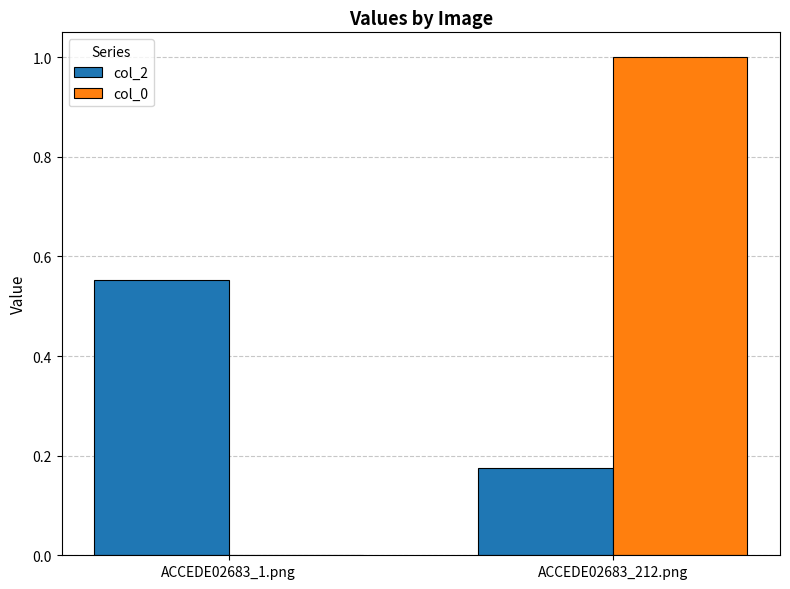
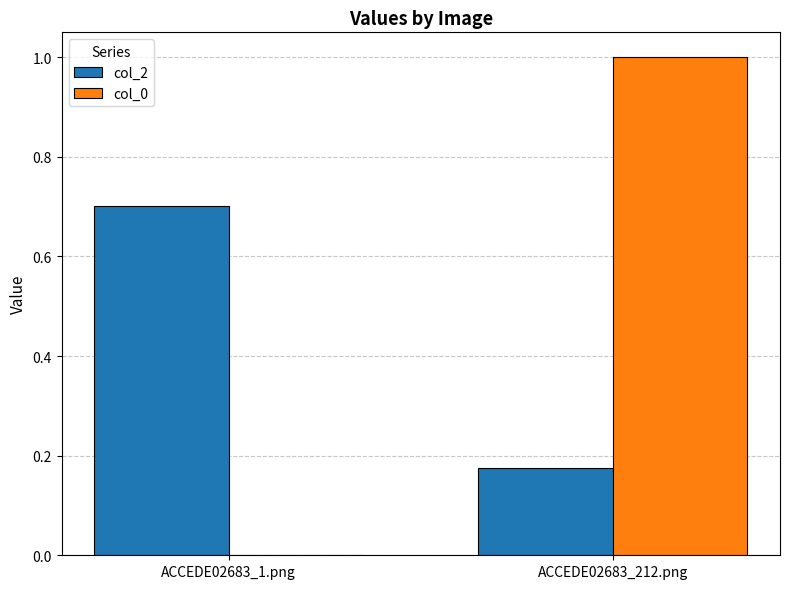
  {
    "col_2": {
-     "ACCEDE02683_1.png": 0.55,
+     "ACCEDE02683_1.png": 0.70,
      "ACCEDE02683_212.png": 0.17
    },
    "col_0": {
      "ACCEDE02683_1.png": 0.00,
      "ACCEDE02683_212.png": 1.00
    }
  }
